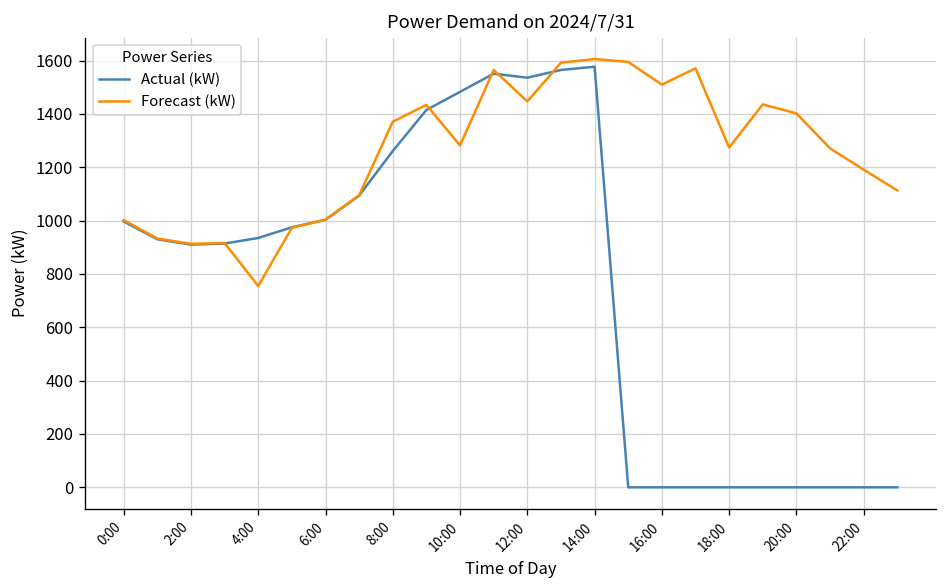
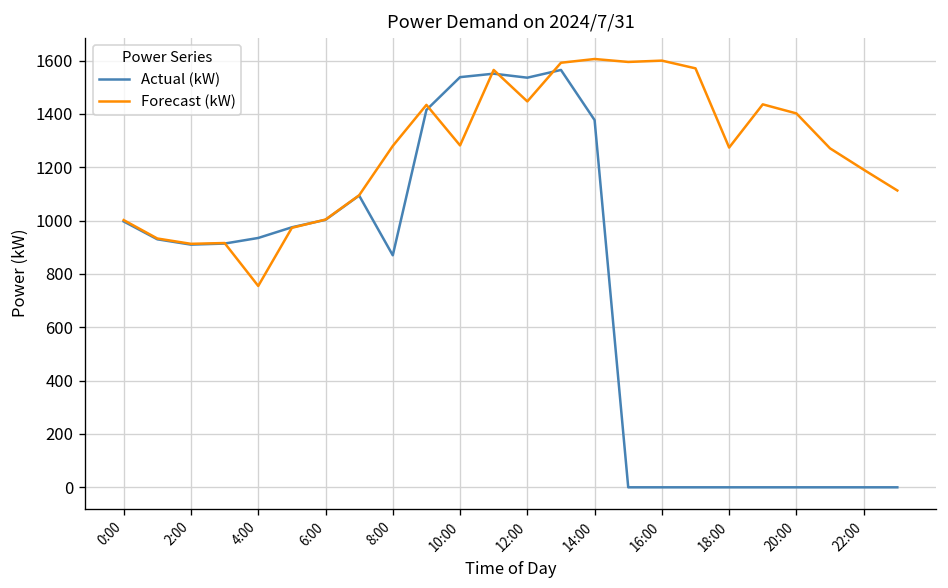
  {
    "Actual (kW)": {
      "4:00": 940,
-     "8:00": 1260,
-     "10:00": 1480,
+     "8:00": 870,
+     "10:00": 1540,
      "12:00": 1540,
-     "14:00": 1580,
+     "14:00": 1380,
      "16:00": 0,
      "18:00": 0,
      "20:00": 0,
      "22:00": 0
    },
    "Forecast (kW)": {
      "4:00": 760,
-     "8:00": 1370,
+     "8:00": 1280,
      "10:00": 1280,
      "12:00": 1450,
      "14:00": 1610,
-     "16:00": 1510,
+     "16:00": 1600,
      "18:00": 1270,
      "20:00": 1400,
      "22:00": 1190
    }
  }
